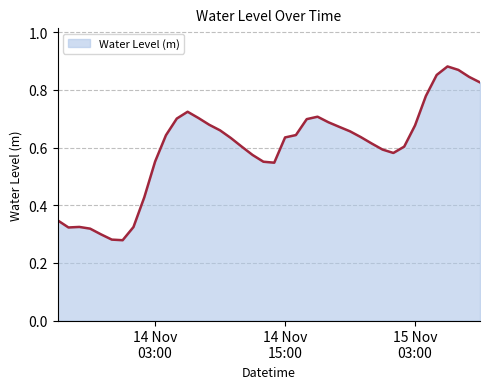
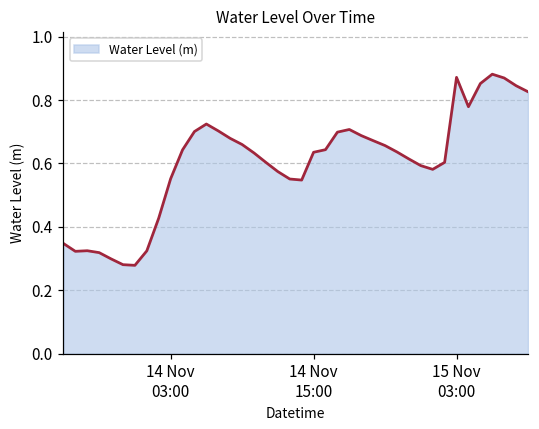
  {
    "14 Nov 03:00": 0.55,
    "14 Nov 15:00": 0.64,
-   "15 Nov 03:00": 0.68
+   "15 Nov 03:00": 0.87
  }
